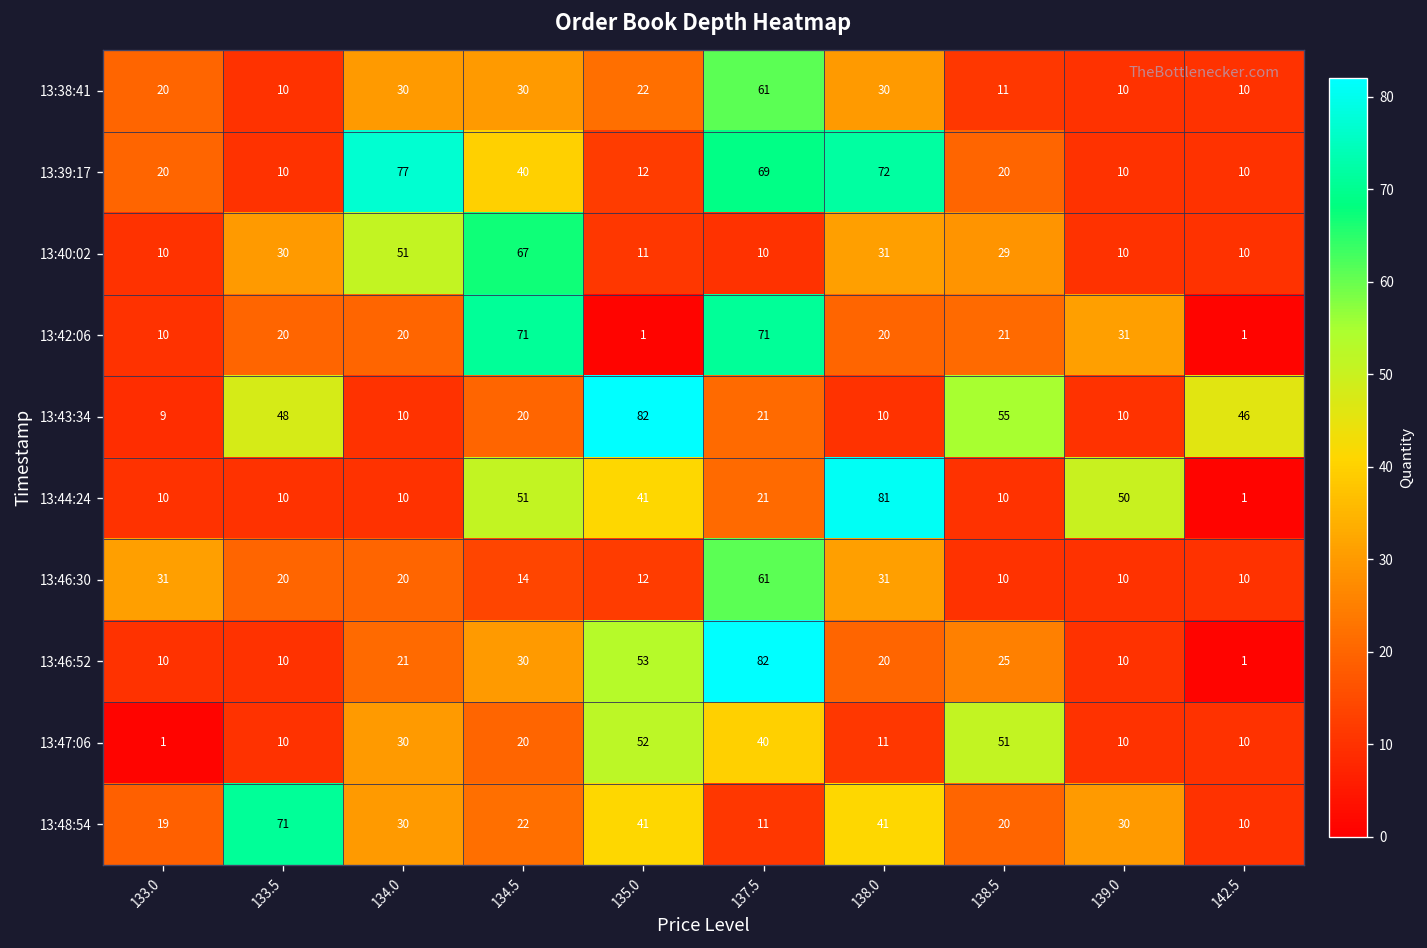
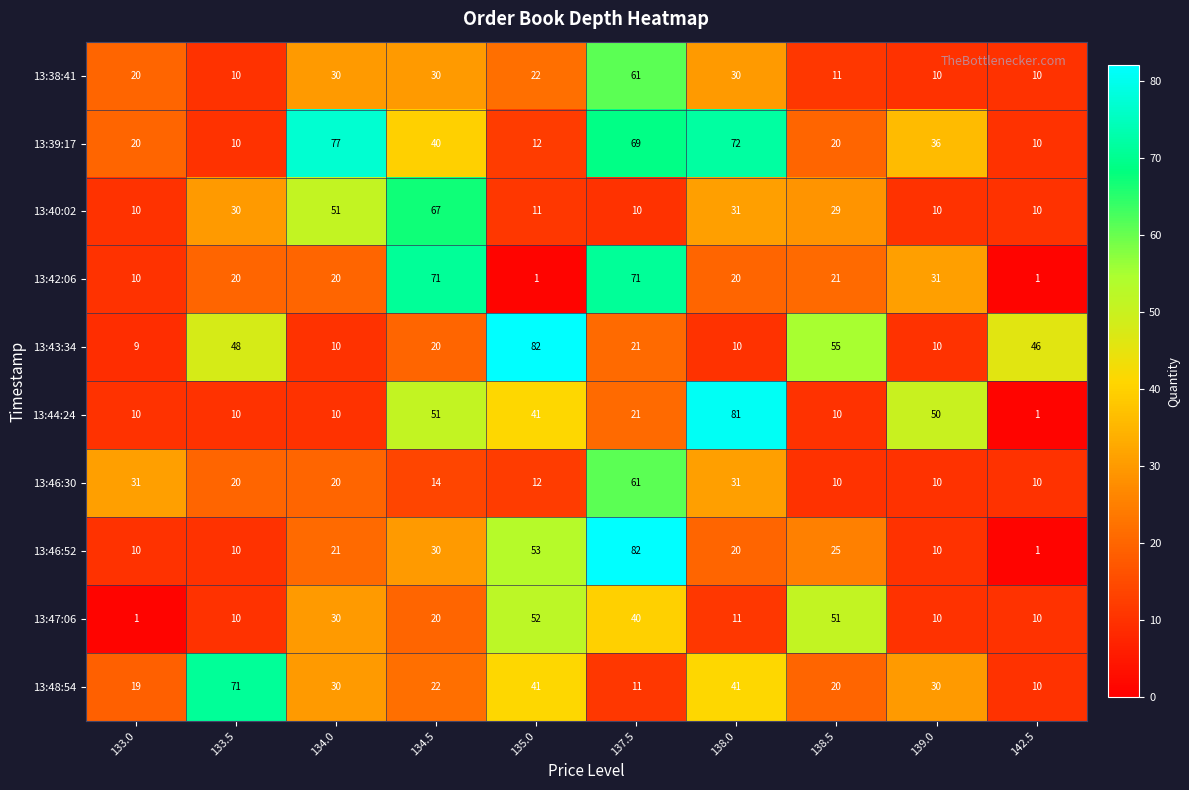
  {
    "13:38:41": {
      "133.0": 20,
      "133.5": 10,
      "134.0": 30,
      "134.5": 30,
      "135.0": 22,
      "137.5": 61,
      "138.0": 30,
      "138.5": 11,
      "139.0": 10
    },
    "13:39:17": {
      "133.0": 20,
      "133.5": 10,
      "134.0": 77,
      "134.5": 40,
      "135.0": 12,
      "137.5": 69,
      "138.0": 72,
      "138.5": 20,
-     "139.0": 10,
+     "139.0": 36,
      "142.5": 10
    },
    "13:40:02": {
      "133.0": 10,
      "133.5": 30,
      "134.0": 51,
      "134.5": 67,
      "135.0": 11,
      "137.5": 10,
      "138.0": 31,
      "138.5": 29,
      "139.0": 10,
      "142.5": 10
    },
    "13:42:06": {
      "133.0": 10,
      "133.5": 20,
      "134.0": 20,
      "134.5": 71,
      "135.0": 1,
      "137.5": 71,
      "138.0": 20,
      "138.5": 21,
      "139.0": 31,
      "142.5": 1
    },
    "13:43:34": {
      "133.0": 9,
      "133.5": 48,
      "134.0": 10,
      "134.5": 20,
      "135.0": 82,
      "137.5": 21,
      "138.0": 10,
      "138.5": 55,
      "139.0": 10,
      "142.5": 46
    },
    "13:44:24": {
      "133.0": 10,
      "133.5": 10,
      "134.0": 10,
      "134.5": 51,
      "135.0": 41,
      "137.5": 21,
      "138.0": 81,
      "138.5": 10,
      "139.0": 50,
      "142.5": 1
    },
    "13:46:30": {
      "133.0": 31,
      "133.5": 20,
      "134.0": 20,
      "134.5": 14,
      "135.0": 12,
      "137.5": 61,
      "138.0": 31,
      "138.5": 10,
      "139.0": 10,
      "142.5": 10
    },
    "13:46:52": {
      "133.0": 10,
      "133.5": 10,
      "134.0": 21,
      "134.5": 30,
      "135.0": 53,
      "137.5": 82,
      "138.0": 20,
      "138.5": 25,
      "139.0": 10,
      "142.5": 1
    },
    "13:47:06": {
      "133.0": 1,
      "133.5": 10,
      "134.0": 30,
      "134.5": 20,
      "135.0": 52,
      "137.5": 40,
      "138.0": 11,
      "138.5": 51,
      "139.0": 10,
      "142.5": 10
    },
    "13:48:54": {
      "133.0": 19,
      "133.5": 71,
      "134.0": 30,
      "134.5": 22,
      "135.0": 41,
      "137.5": 11,
      "138.0": 41,
      "138.5": 20,
      "139.0": 30,
      "142.5": 10
    }
  }
